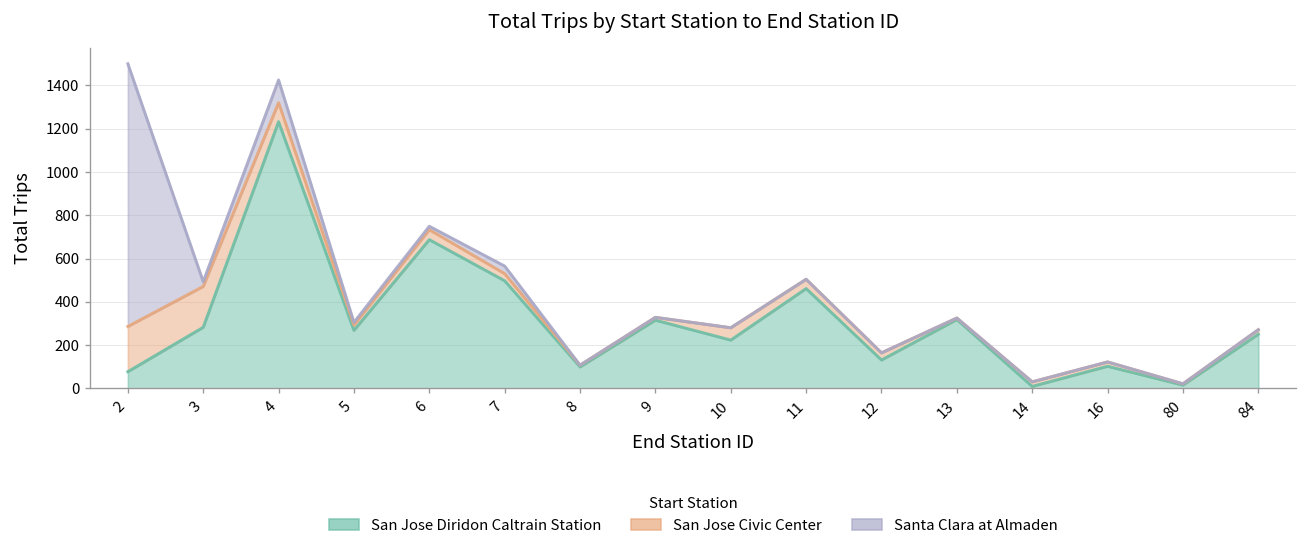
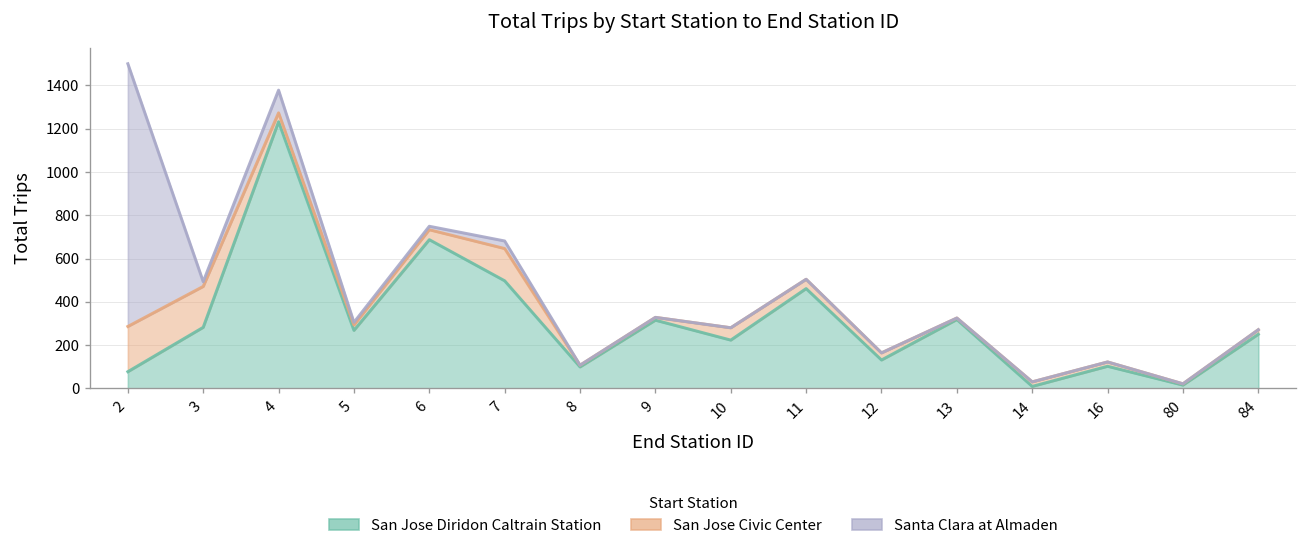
  {
    "San Jose Civic Center": {
      "2": 210,
      "3": 190,
-     "4": 90,
+     "4": 40,
      "6": 50,
-     "7": 30
+     "7": 150
    }
  }
